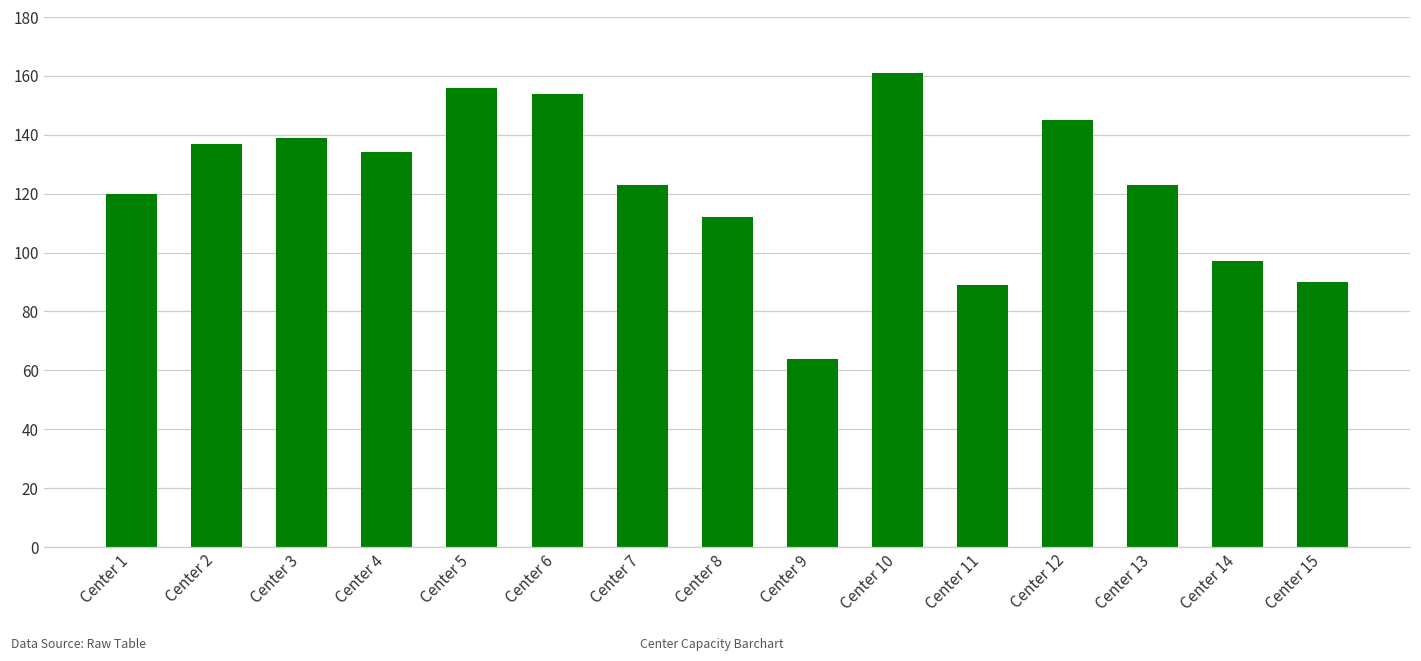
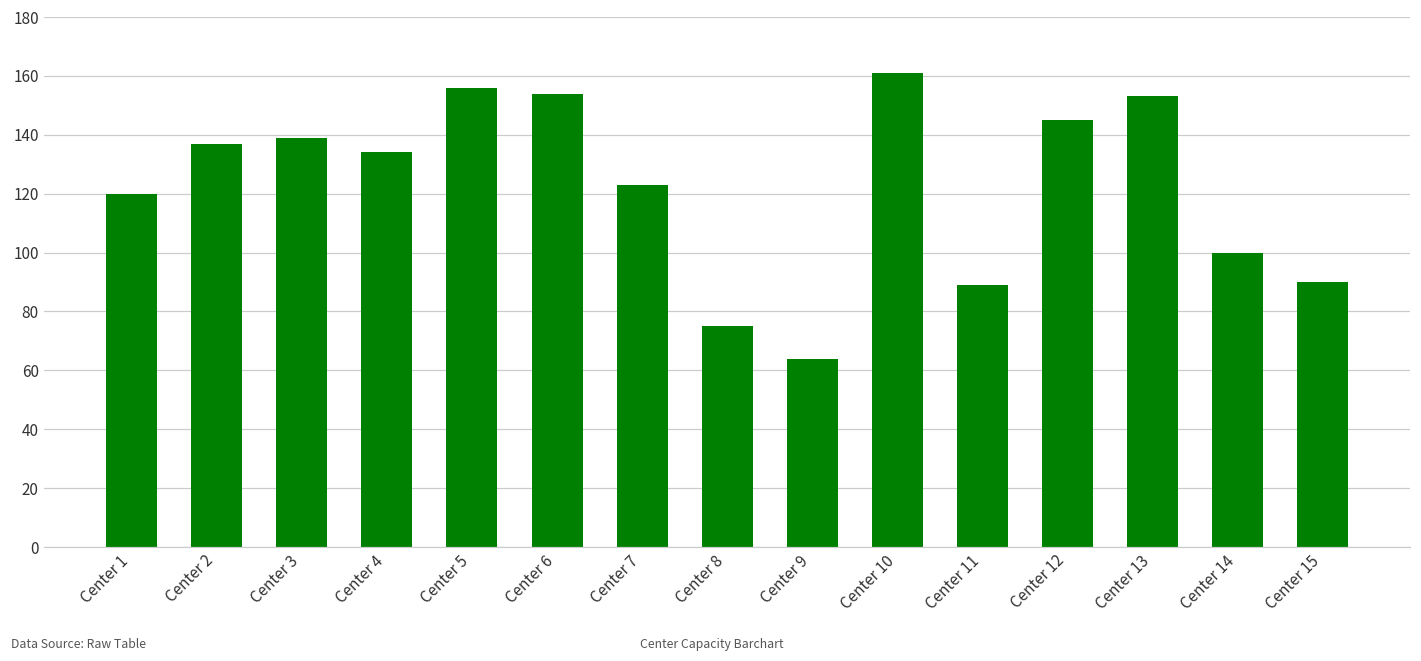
  {
    "Center 1": 120,
    "Center 2": 137,
    "Center 3": 139,
    "Center 4": 134,
    "Center 5": 156,
    "Center 6": 154,
    "Center 7": 123,
-   "Center 8": 112,
+   "Center 8": 75,
    "Center 9": 64,
    "Center 10": 161,
    "Center 11": 89,
    "Center 12": 145,
-   "Center 13": 123,
-   "Center 14": 97,
+   "Center 13": 153,
+   "Center 14": 100,
    "Center 15": 90
  }
